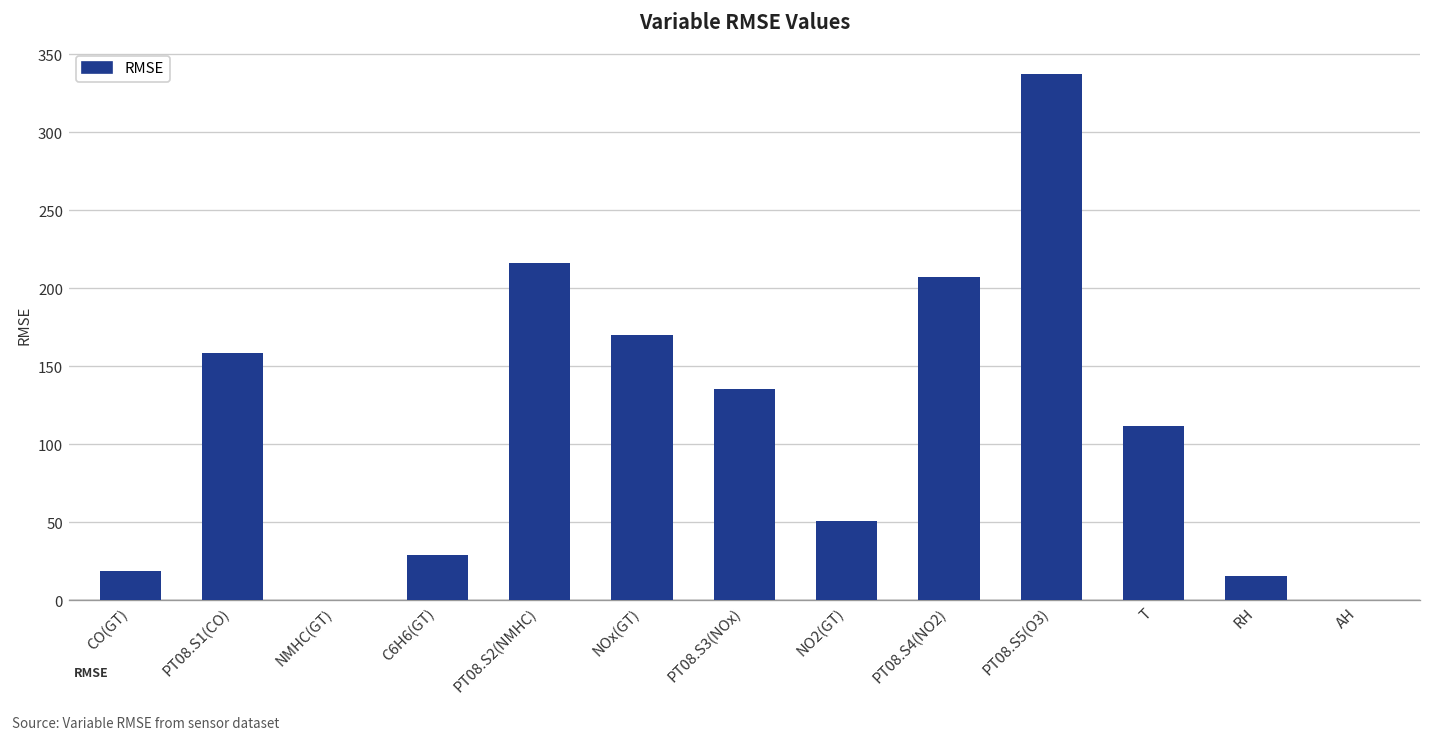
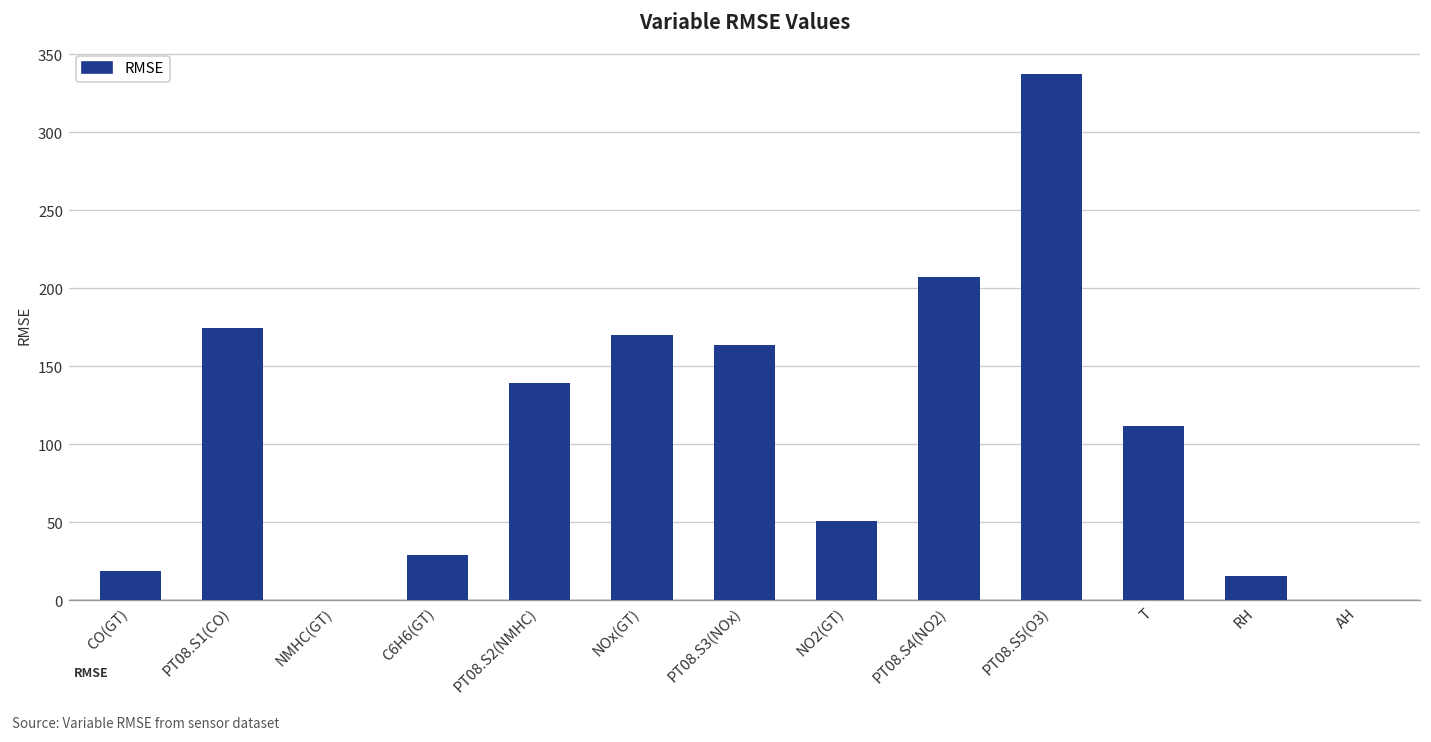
  {
    "CO(GT)": 19,
-   "PT08.S1(CO)": 159,
+   "PT08.S1(CO)": 174,
    "NMHC(GT)": 0,
    "C6H6(GT)": 29,
-   "PT08.S2(NMHC)": 216,
+   "PT08.S2(NMHC)": 139,
    "NOx(GT)": 170,
-   "PT08.S3(NOx)": 135,
+   "PT08.S3(NOx)": 163,
    "NO2(GT)": 51,
    "PT08.S4(NO2)": 207,
    "PT08.S5(O3)": 337,
    "T": 112,
    "RH": 16
  }
